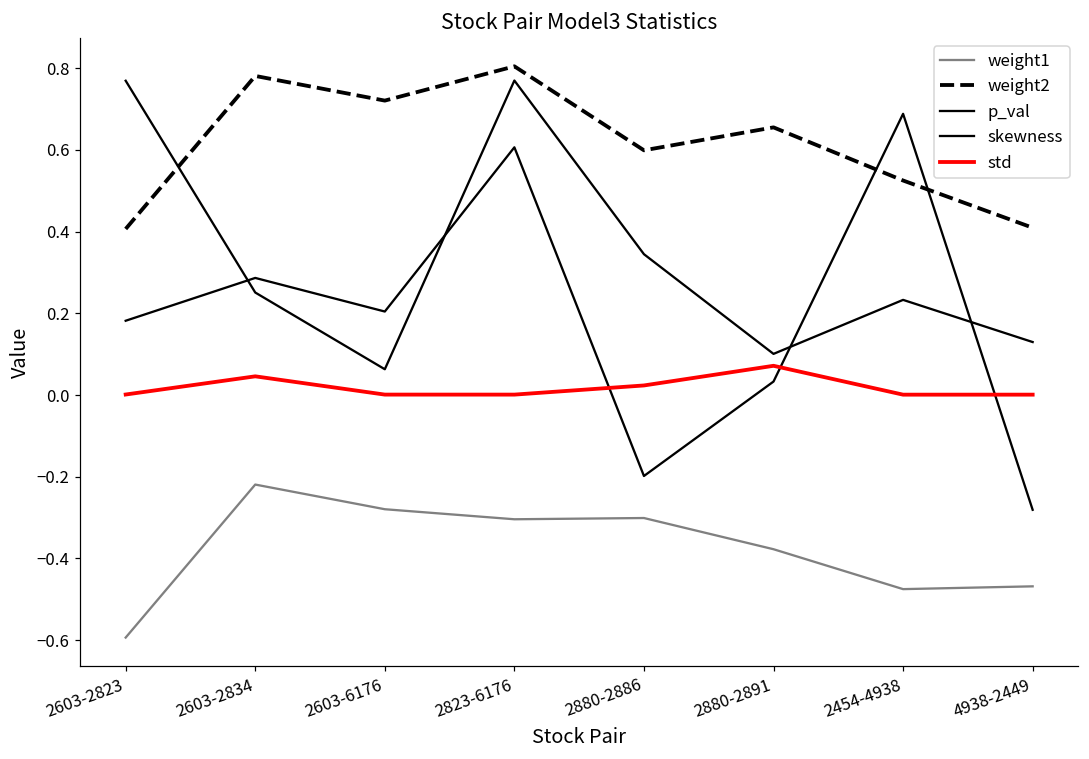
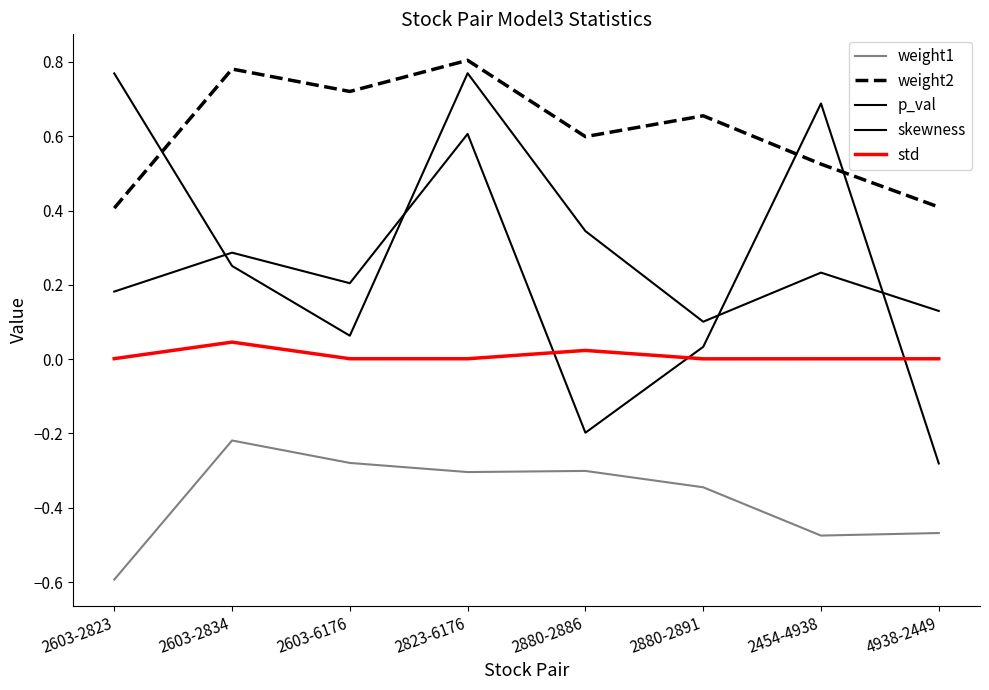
  {
    "weight1": {
      "2603-2823": -0.59,
      "2603-2834": -0.22,
      "2603-6176": -0.28,
      "2823-6176": -0.30,
      "2880-2886": -0.30,
-     "2880-2891": -0.38,
+     "2880-2891": -0.34,
      "2454-4938": -0.47,
      "4938-2449": -0.47
    },
    "std": {
      "2603-2823": 0.00,
      "2603-2834": 0.05,
      "2603-6176": 0.00,
      "2823-6176": 0.00,
      "2880-2886": 0.02,
-     "2880-2891": 0.07,
+     "2880-2891": 0.00,
      "2454-4938": 0.00,
      "4938-2449": 0.00
    }
  }
